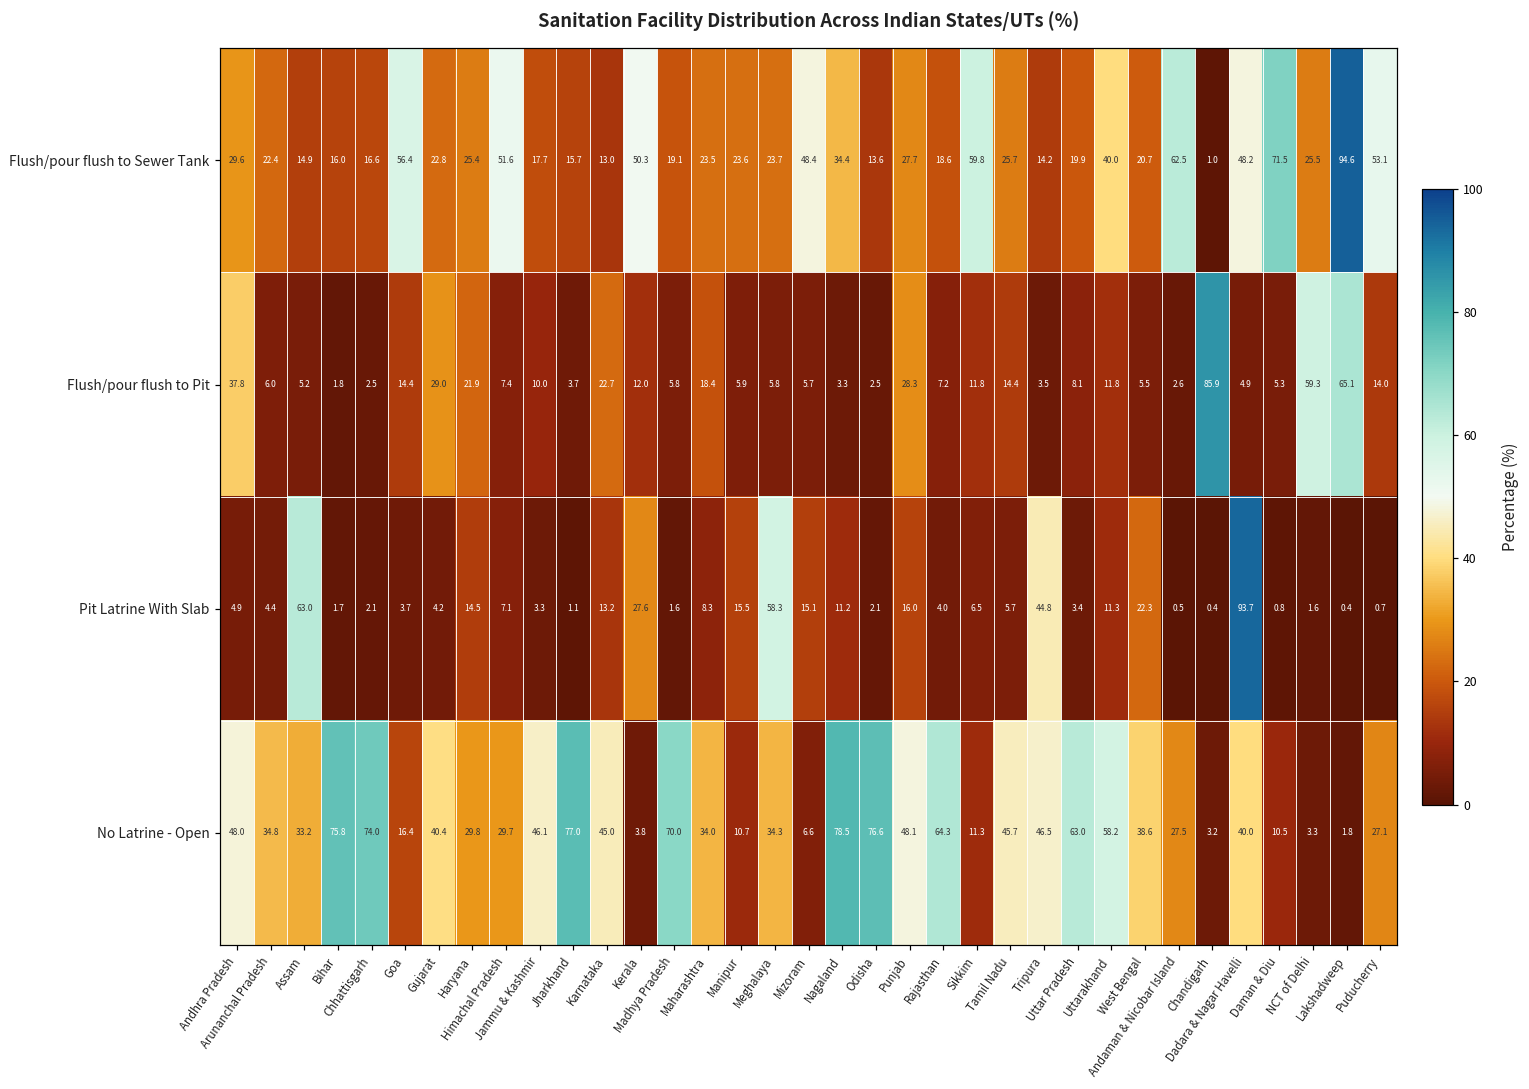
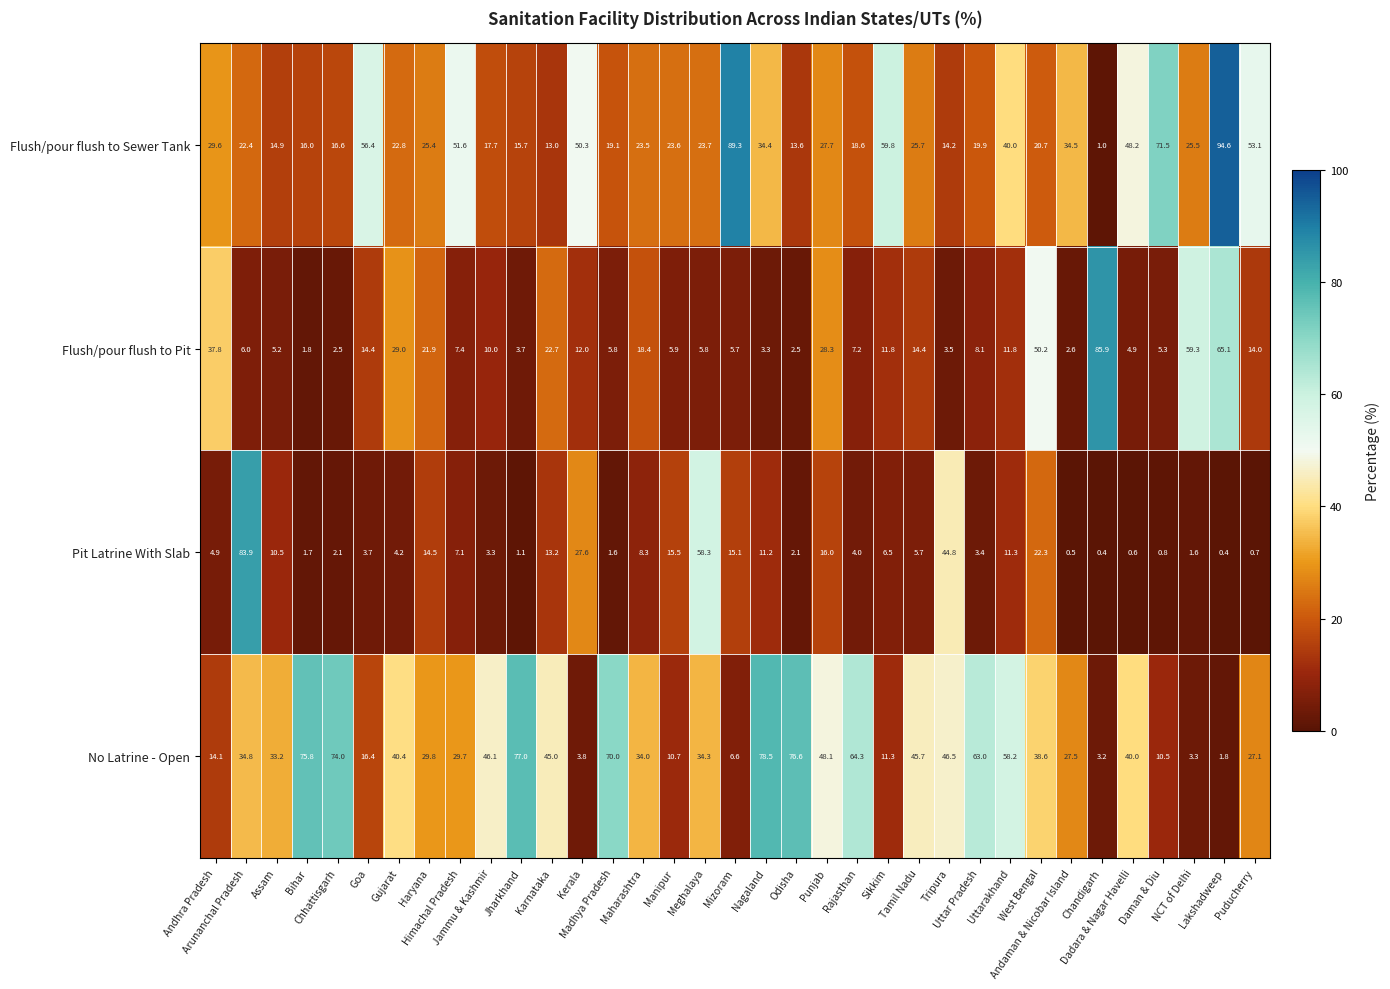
  {
    "Flush/pour flush to Sewer Tank": {
      "Andhra Pradesh": 29.6,
      "Arunanchal Pradesh": 22.4,
      "Assam": 14.9,
      "Bihar": 16.0,
      "Chhattisgarh": 16.6,
      "Goa": 56.4,
      "Gujarat": 22.8,
      "Haryana": 25.4,
      "Himachal Pradesh": 51.6,
      "Jammu & Kashmir": 17.7,
      "Jharkhand": 15.7,
      "Karnataka": 13.0,
      "Kerala": 50.3,
      "Madhya Pradesh": 19.1,
      "Maharashtra": 23.5,
      "Manipur": 23.6,
      "Meghalaya": 23.7,
-     "Mizoram": 48.4,
+     "Mizoram": 89.3,
      "Nagaland": 34.4,
      "Odisha": 13.6,
      "Punjab": 27.7,
      "Rajasthan": 18.6,
      "Sikkim": 59.8,
      "Tamil Nadu": 25.7,
      "Tripura": 14.2,
      "Uttar Pradesh": 19.9,
      "Uttarakhand": 40.0,
      "West Bengal": 20.7,
-     "Andaman & Nicobar Island": 62.5,
+     "Andaman & Nicobar Island": 34.5,
      "Chandigarh": 1.0,
      "Dadara & Nagar Havelli": 48.2,
      "Daman & Diu": 71.5,
      "NCT of Delhi": 25.5,
      "Lakshadweep": 94.6,
      "Puducherry": 53.1
    },
    "Flush/pour flush to Pit": {
      "Andhra Pradesh": 37.8,
      "Arunanchal Pradesh": 6.0,
      "Assam": 5.2,
      "Bihar": 1.8,
      "Chhattisgarh": 2.5,
      "Goa": 14.4,
      "Gujarat": 29.0,
      "Haryana": 21.9,
      "Himachal Pradesh": 7.4,
      "Jammu & Kashmir": 10.0,
      "Jharkhand": 3.7,
      "Karnataka": 22.7,
      "Kerala": 12.0,
      "Madhya Pradesh": 5.8,
      "Maharashtra": 18.4,
      "Manipur": 5.9,
      "Meghalaya": 5.8,
      "Mizoram": 5.7,
      "Nagaland": 3.3,
      "Odisha": 2.5,
      "Punjab": 28.3,
      "Rajasthan": 7.2,
      "Sikkim": 11.8,
      "Tamil Nadu": 14.4,
      "Tripura": 3.5,
      "Uttar Pradesh": 8.1,
      "Uttarakhand": 11.8,
-     "West Bengal": 5.5,
+     "West Bengal": 50.2,
      "Andaman & Nicobar Island": 2.6,
      "Chandigarh": 85.9,
      "Dadara & Nagar Havelli": 4.9,
      "Daman & Diu": 5.3,
      "NCT of Delhi": 59.3,
      "Lakshadweep": 65.1,
      "Puducherry": 14.0
    },
    "Pit Latrine With Slab": {
      "Andhra Pradesh": 4.9,
-     "Arunanchal Pradesh": 4.4,
-     "Assam": 63.0,
+     "Arunanchal Pradesh": 83.9,
+     "Assam": 10.5,
      "Bihar": 1.7,
      "Chhattisgarh": 2.1,
      "Goa": 3.7,
      "Gujarat": 4.2,
      "Haryana": 14.5,
      "Himachal Pradesh": 7.1,
      "Jammu & Kashmir": 3.3,
      "Jharkhand": 1.1,
      "Karnataka": 13.2,
      "Kerala": 27.6,
      "Madhya Pradesh": 1.6,
      "Maharashtra": 8.3,
      "Manipur": 15.5,
      "Meghalaya": 58.3,
      "Mizoram": 15.1,
      "Nagaland": 11.2,
      "Odisha": 2.1,
      "Punjab": 16.0,
      "Rajasthan": 4.0,
      "Sikkim": 6.5,
      "Tamil Nadu": 5.7,
      "Tripura": 44.8,
      "Uttar Pradesh": 3.4,
      "Uttarakhand": 11.3,
      "West Bengal": 22.3,
      "Andaman & Nicobar Island": 0.5,
      "Chandigarh": 0.4,
-     "Dadara & Nagar Havelli": 93.7,
+     "Dadara & Nagar Havelli": 0.6,
      "Daman & Diu": 0.8,
      "NCT of Delhi": 1.6,
      "Lakshadweep": 0.4,
      "Puducherry": 0.7
    },
    "No Latrine - Open": {
-     "Andhra Pradesh": 48.0,
+     "Andhra Pradesh": 14.1,
      "Arunanchal Pradesh": 34.8,
      "Assam": 33.2,
      "Bihar": 75.8,
      "Chhattisgarh": 74.0,
      "Goa": 16.4,
      "Gujarat": 40.4,
      "Haryana": 29.8,
      "Himachal Pradesh": 29.7,
      "Jammu & Kashmir": 46.1,
      "Jharkhand": 77.0,
      "Karnataka": 45.0,
      "Kerala": 3.8,
      "Madhya Pradesh": 70.0,
      "Maharashtra": 34.0,
      "Manipur": 10.7,
      "Meghalaya": 34.3,
      "Mizoram": 6.6,
      "Nagaland": 78.5,
      "Odisha": 76.6,
      "Punjab": 48.1,
      "Rajasthan": 64.3,
      "Sikkim": 11.3,
      "Tamil Nadu": 45.7,
      "Tripura": 46.5,
      "Uttar Pradesh": 63.0,
      "Uttarakhand": 58.2,
      "West Bengal": 38.6,
      "Andaman & Nicobar Island": 27.5,
      "Chandigarh": 3.2,
      "Dadara & Nagar Havelli": 40.0,
      "Daman & Diu": 10.5,
      "NCT of Delhi": 3.3,
      "Lakshadweep": 1.8,
      "Puducherry": 27.1
    }
  }
